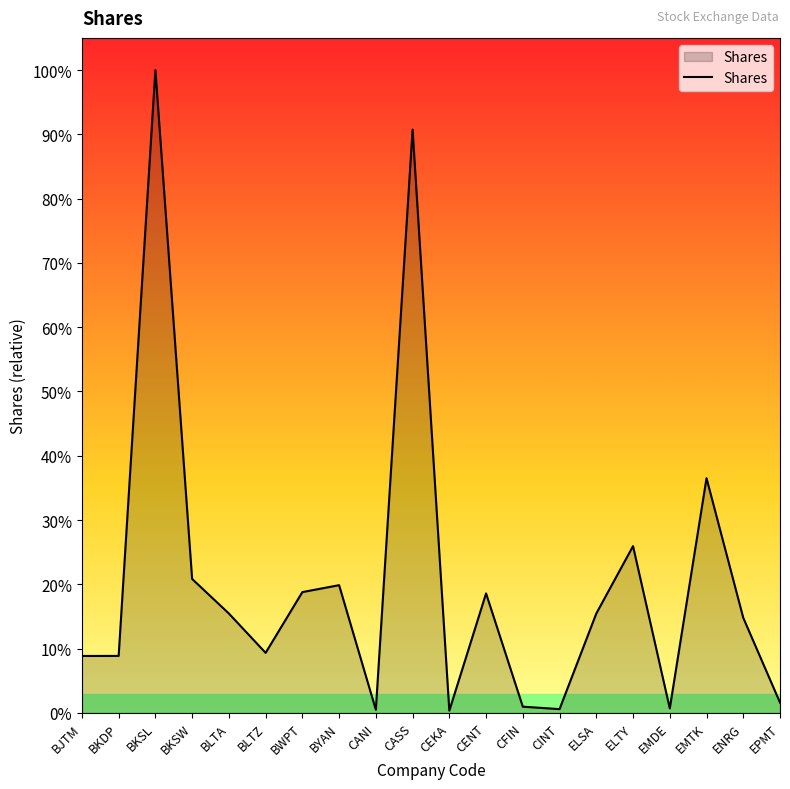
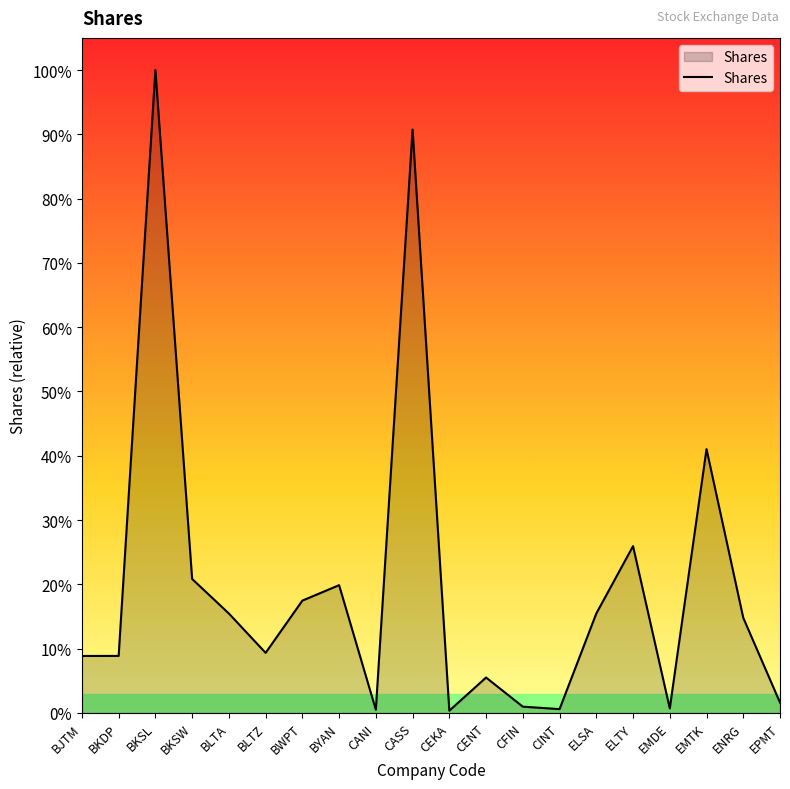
  {
    "BJTM": "9%",
    "BKDP": "9%",
    "BKSL": "100%",
    "BKSW": "21%",
    "BLTA": "15%",
    "BLTZ": "9%",
-   "BWPT": "19%",
+   "BWPT": "17%",
    "BYAN": "20%",
    "CASS": "91%",
-   "CENT": "19%",
+   "CENT": "6%",
    "ELSA": "15%",
    "ELTY": "26%",
-   "EMTK": "37%",
+   "EMTK": "41%",
    "ENRG": "15%"
  }
